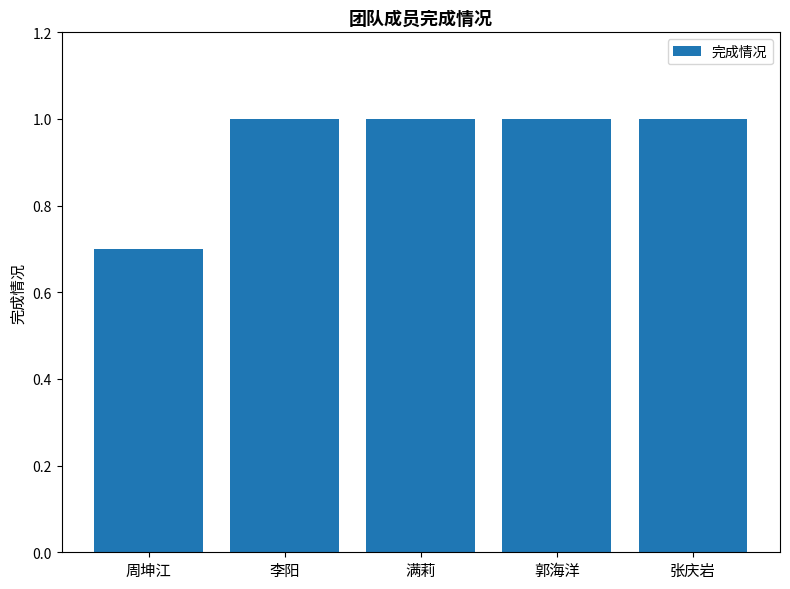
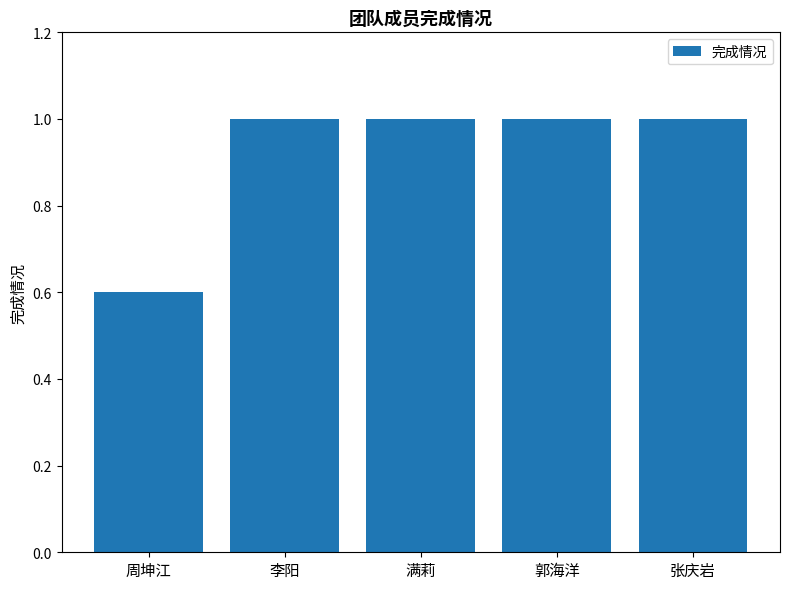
  {
-   "周坤江": 0.7,
+   "周坤江": 0.6,
    "李阳": 1.0,
    "满莉": 1.0,
    "郭海洋": 1.0,
    "张庆岩": 1.0
  }
